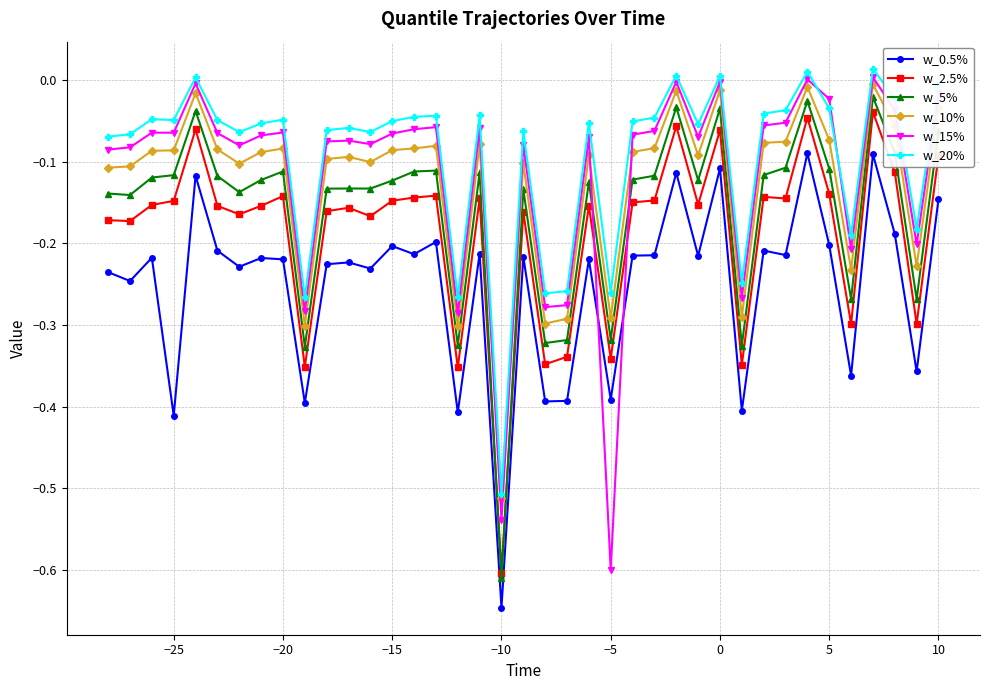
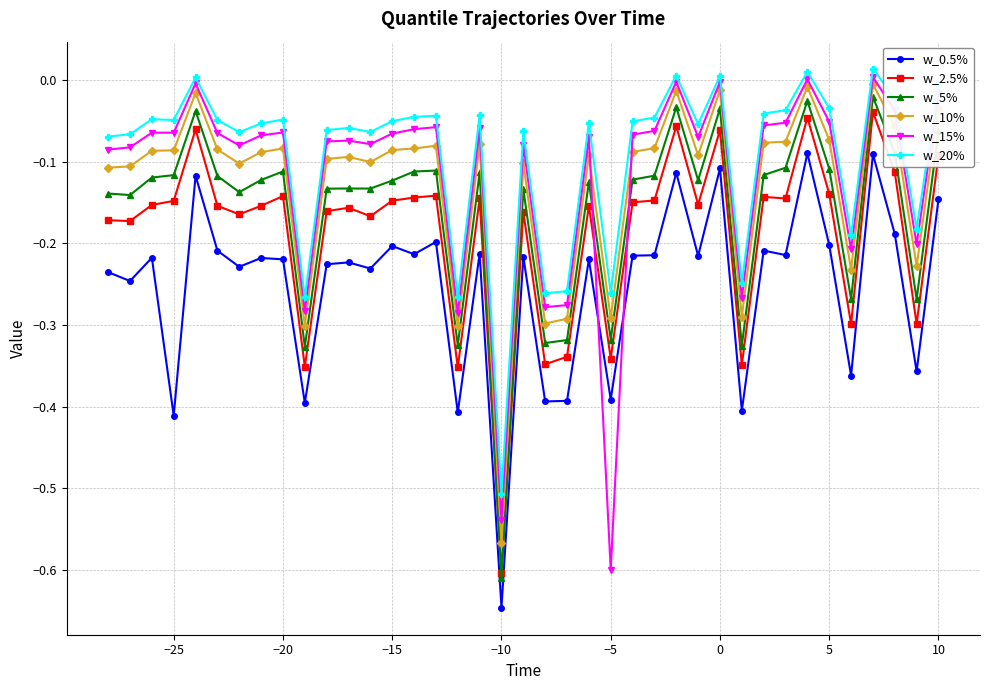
  {
    "w_0.5%": {
      "−25": -0.41,
      "−20": -0.22,
      "−15": -0.20,
      "−10": -0.65,
      "−5": -0.39,
      "0": -0.11,
      "5": -0.20,
      "10": -0.15
    },
    "w_2.5%": {
      "−25": -0.15,
      "−20": -0.14,
      "−15": -0.15,
      "−10": -0.60,
      "−5": -0.34,
      "0": -0.06,
      "5": -0.14
    },
    "w_5%": {
      "−25": -0.12,
      "−20": -0.11,
      "−15": -0.12,
      "−10": -0.61,
      "−5": -0.32,
      "0": -0.03,
      "5": -0.11
    },
    "w_10%": {
      "−25": -0.09,
      "−20": -0.08,
      "−15": -0.09,
-     "−10": -0.51,
+     "−10": -0.57,
      "−5": -0.29,
      "0": -0.01,
      "5": -0.07
    },
    "w_15%": {
      "−25": -0.06,
      "−20": -0.06,
      "−15": -0.07,
      "−10": -0.54,
      "−5": -0.60,
      "0": 0.00,
-     "5": -0.02
+     "5": -0.05
    },
    "w_20%": {
      "−25": -0.05,
      "−20": -0.05,
      "−15": -0.05,
      "−10": -0.51,
      "−5": -0.26,
      "0": 0.01,
      "5": -0.03
    }
  }
